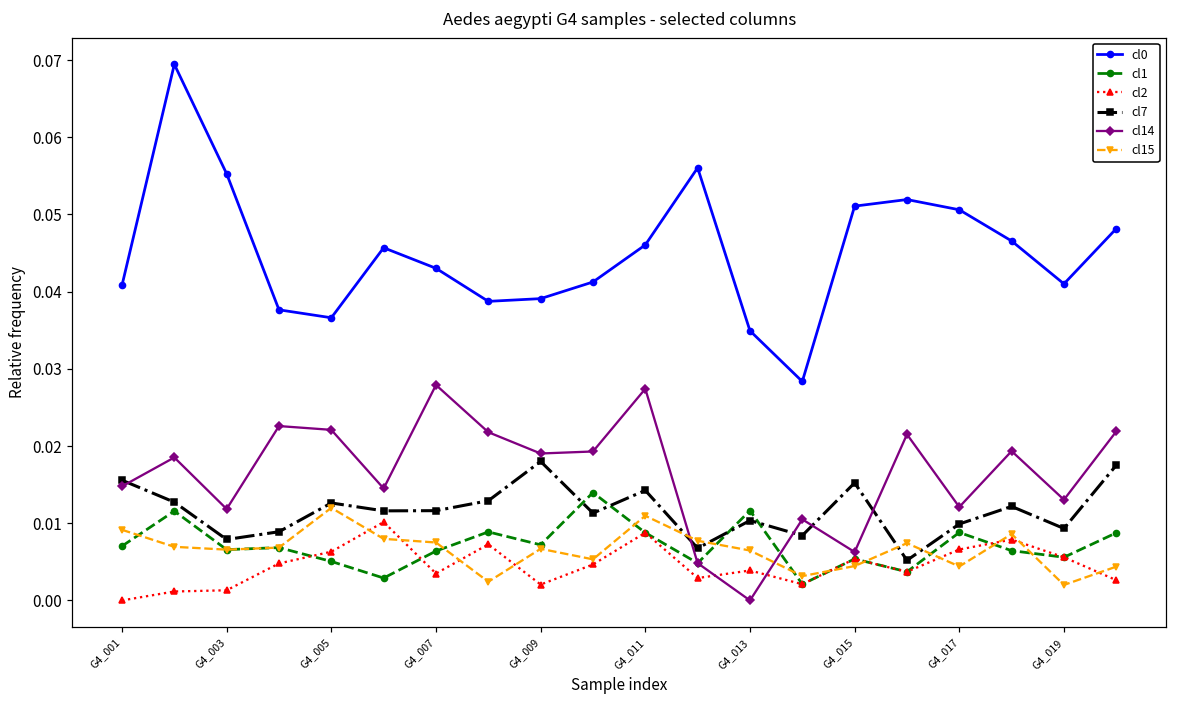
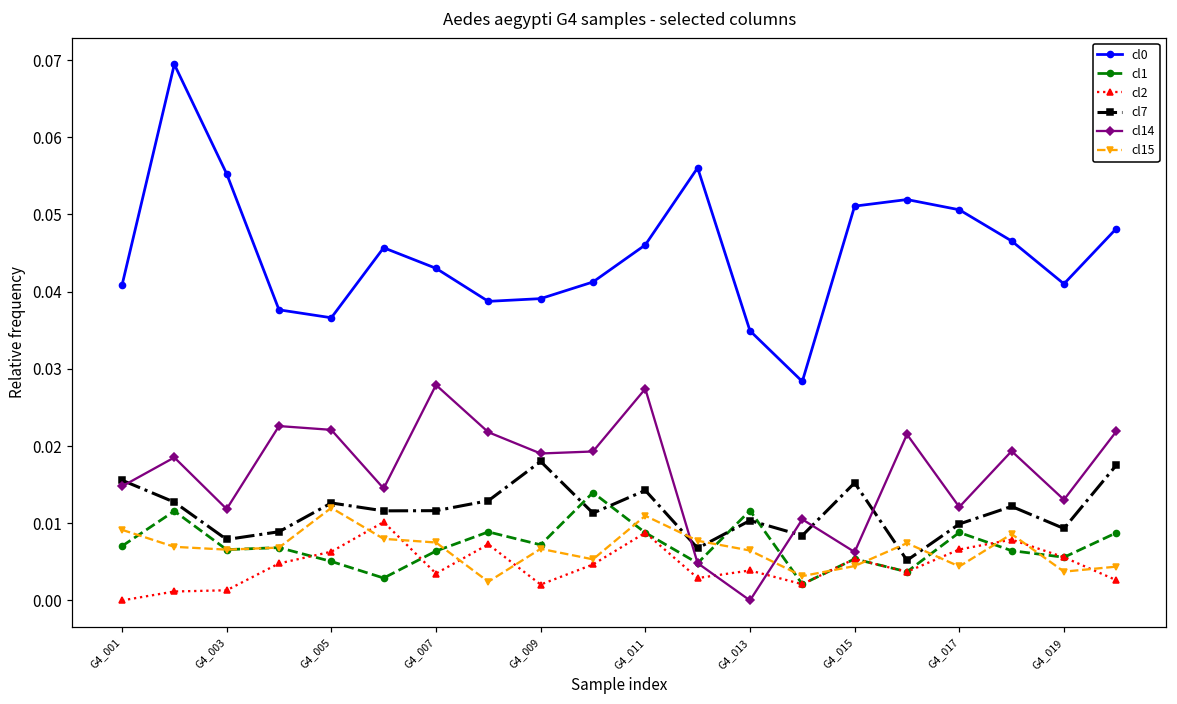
  {
    "cl0": {
      "G4_001": 0.041,
      "G4_003": 0.055,
      "G4_005": 0.037,
      "G4_007": 0.043,
      "G4_009": 0.039,
      "G4_011": 0.046,
      "G4_013": 0.035,
      "G4_015": 0.051,
      "G4_017": 0.051,
      "G4_019": 0.041
    },
    "cl1": {
      "G4_001": 0.007,
      "G4_005": 0.005,
      "G4_007": 0.006,
      "G4_009": 0.007,
      "G4_013": 0.012,
      "G4_017": 0.009
    },
    "cl2": {
      "G4_001": 0.000,
      "G4_003": 0.001,
      "G4_005": 0.006,
      "G4_007": 0.003,
      "G4_009": 0.002,
      "G4_013": 0.004,
      "G4_017": 0.007
    },
    "cl7": {
      "G4_001": 0.016,
      "G4_003": 0.008,
      "G4_005": 0.013,
      "G4_007": 0.012,
      "G4_009": 0.018,
      "G4_011": 0.014,
      "G4_013": 0.010,
      "G4_015": 0.015,
      "G4_017": 0.010,
      "G4_019": 0.009
    },
    "cl14": {
      "G4_001": 0.015,
      "G4_003": 0.012,
      "G4_005": 0.022,
      "G4_007": 0.028,
      "G4_009": 0.019,
      "G4_011": 0.027,
      "G4_013": 0.000,
      "G4_015": 0.006,
      "G4_017": 0.012,
      "G4_019": 0.013
    },
    "cl15": {
      "G4_001": 0.009,
      "G4_005": 0.012,
      "G4_007": 0.008,
      "G4_009": 0.007,
      "G4_011": 0.011,
      "G4_013": 0.006,
      "G4_015": 0.004,
      "G4_017": 0.004,
-     "G4_019": 0.002
+     "G4_019": 0.004
    }
  }
